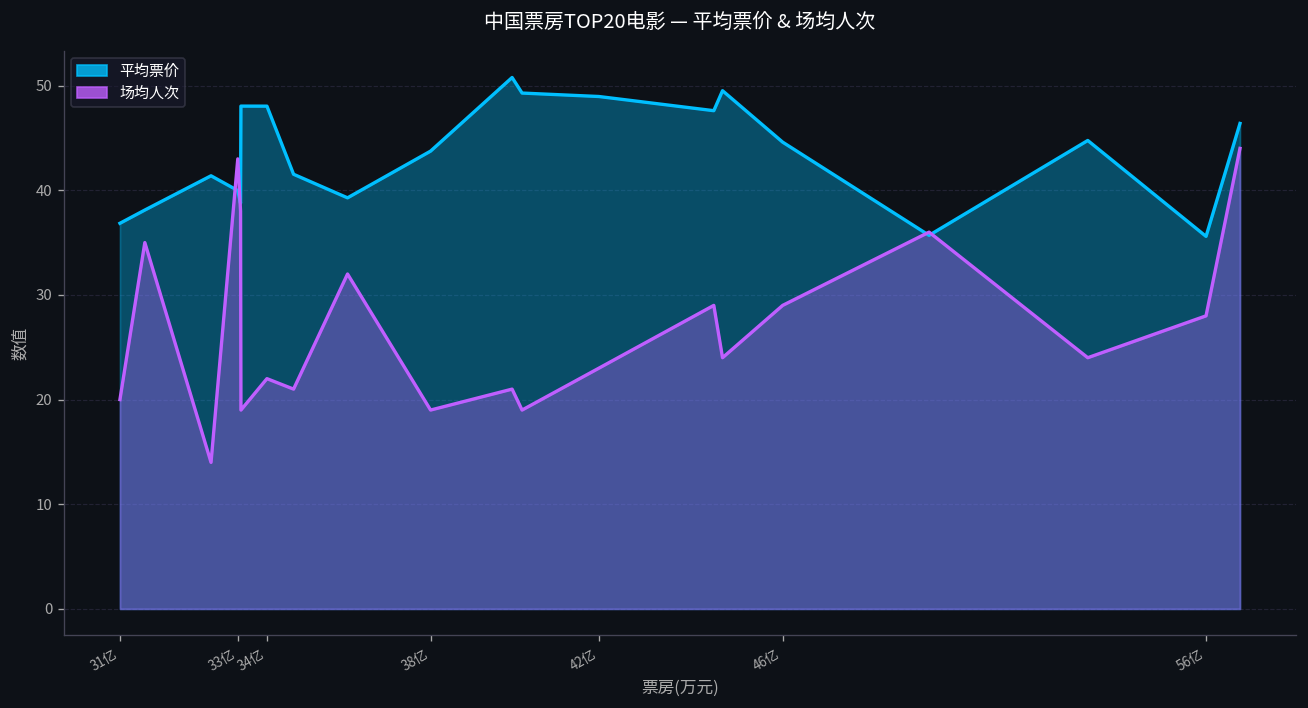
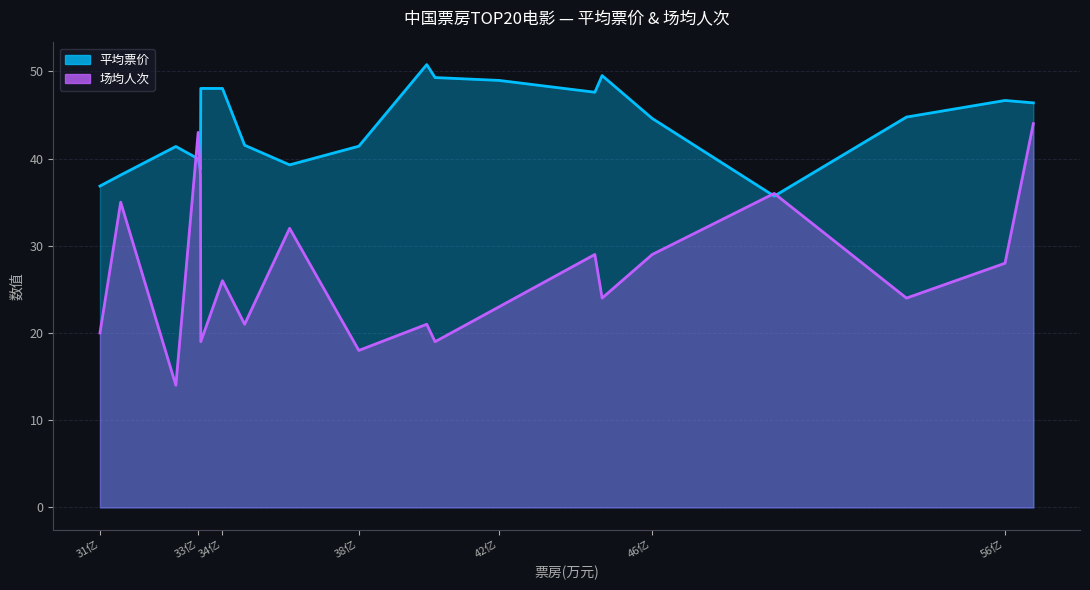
  {
    "平均票价": {
      "31亿": 37,
      "33亿": 40,
      "34亿": 48,
-     "38亿": 44,
+     "38亿": 41,
      "42亿": 49,
      "46亿": 45,
-     "56亿": 36
+     "56亿": 47
    },
    "场均人次": {
      "31亿": 20,
      "33亿": 43,
-     "34亿": 22,
-     "38亿": 19,
+     "34亿": 26,
+     "38亿": 18,
      "42亿": 23,
      "46亿": 29,
      "56亿": 28
    }
  }
